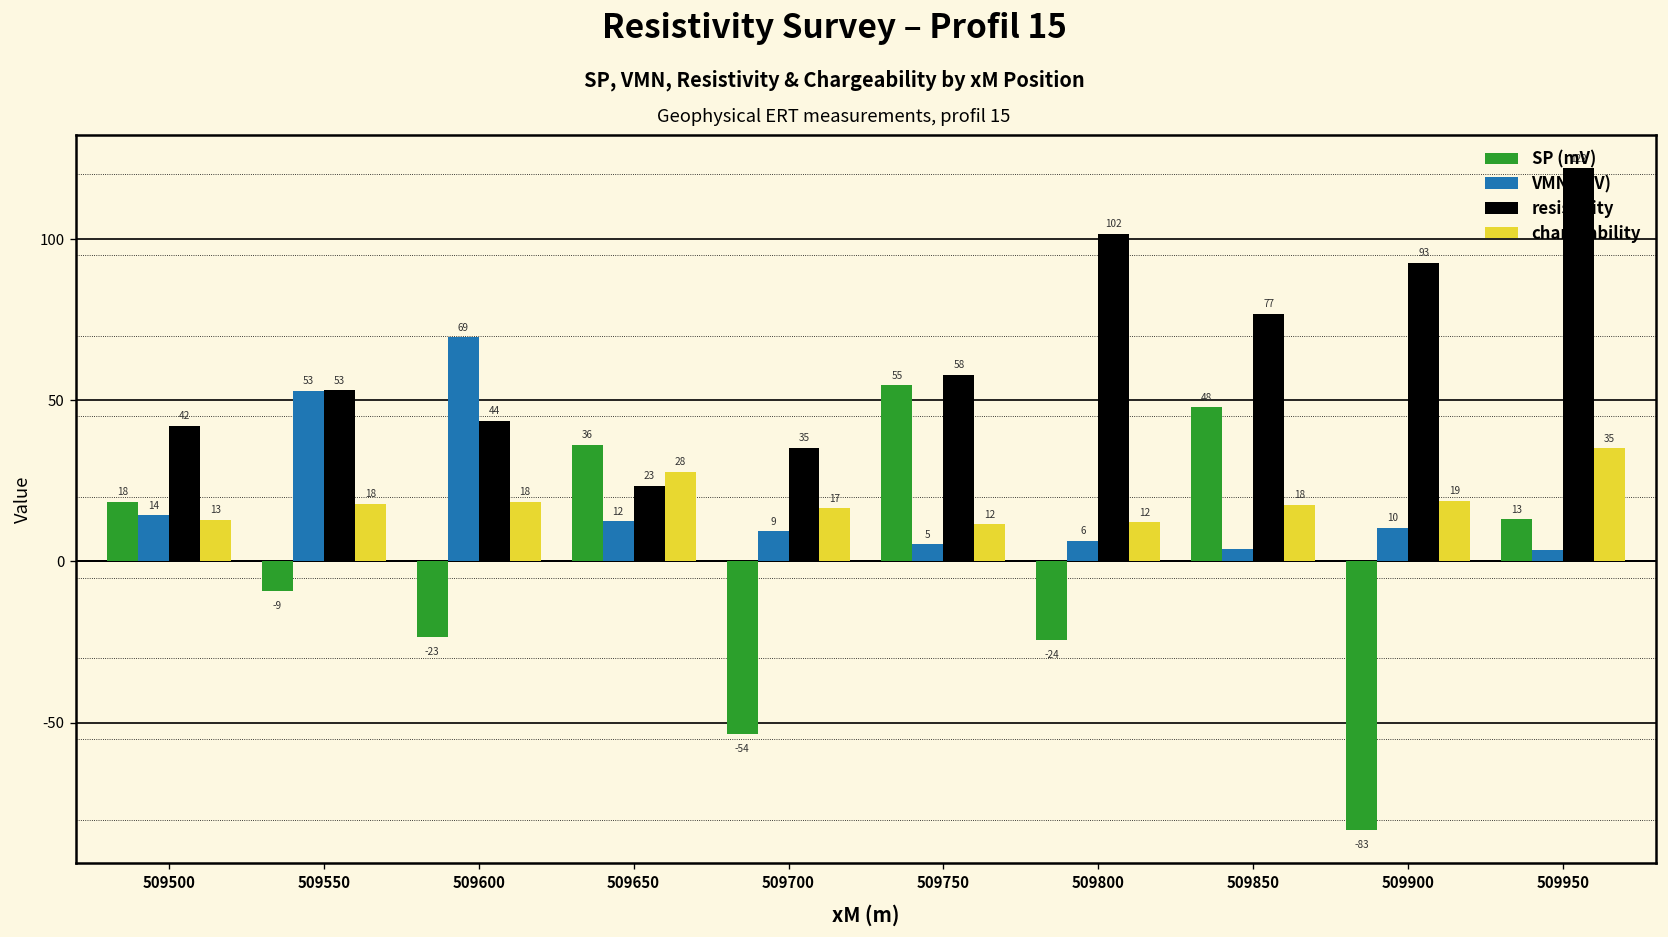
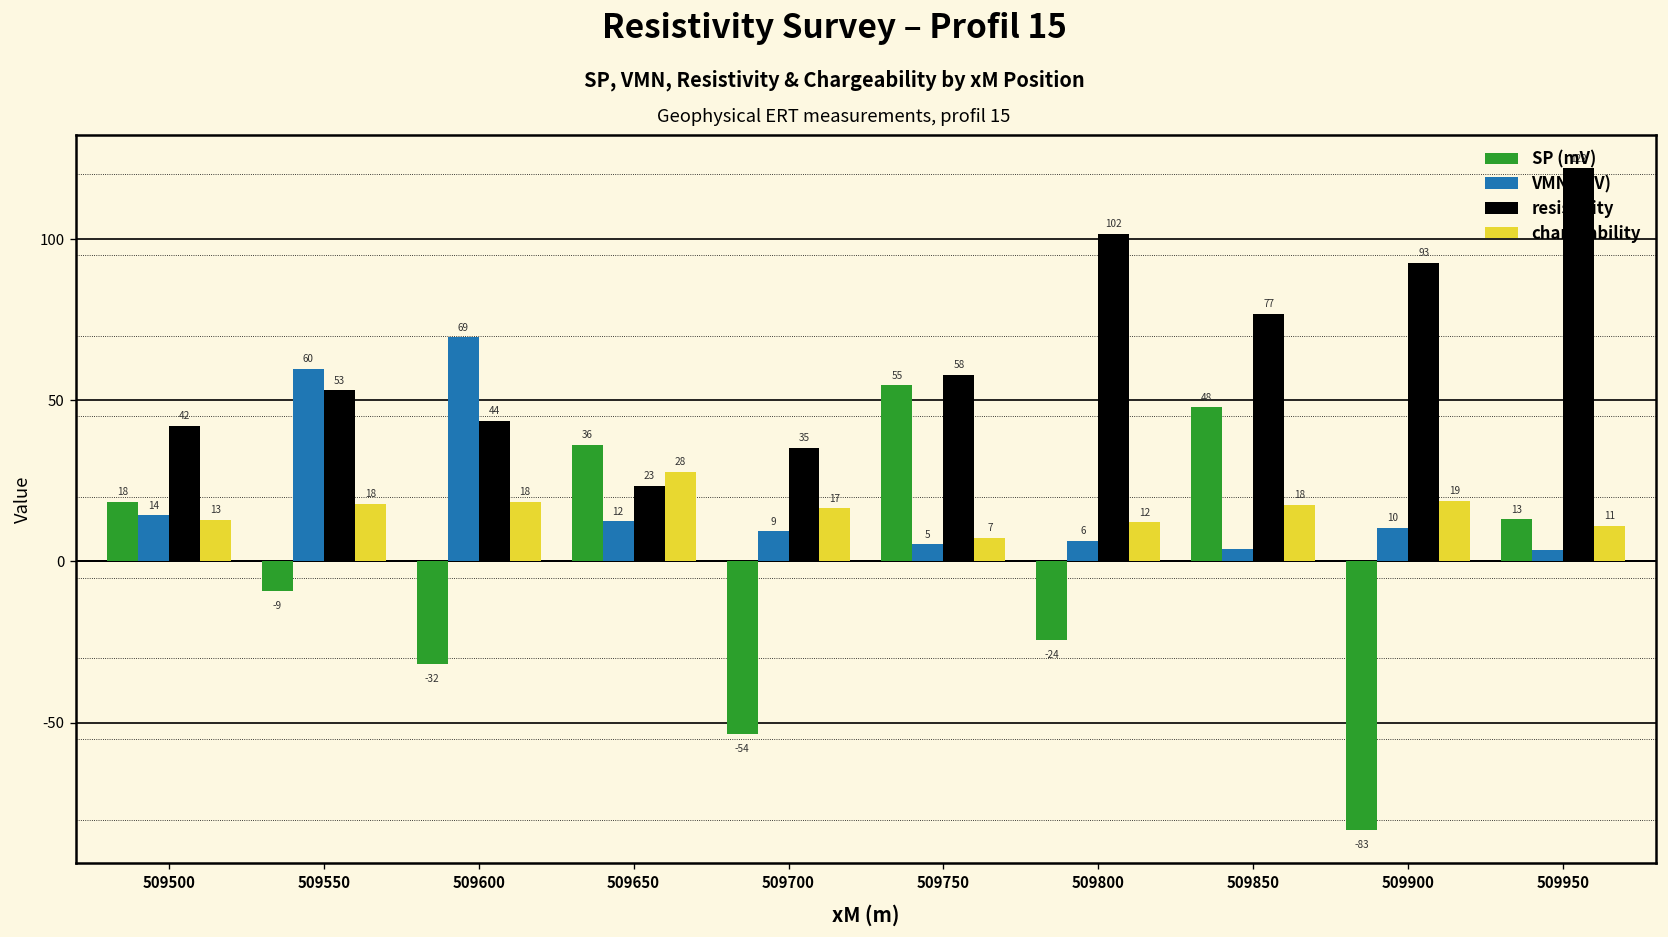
  {
    "SP (mV)": {
      "509500": 18,
      "509550": -9,
-     "509600": -23,
+     "509600": -32,
      "509650": 36,
      "509700": -54,
      "509750": 55,
      "509800": -24,
      "509850": 48,
      "509900": -83,
      "509950": 13
    },
    "VMN (mV)": {
      "509500": 14,
-     "509550": 53,
+     "509550": 60,
      "509600": 69,
      "509650": 12,
      "509700": 9,
      "509750": 5,
      "509800": 6,
      "509900": 10
    },
    "resistivity": {
      "509500": 42,
      "509550": 53,
      "509600": 44,
      "509650": 23,
      "509700": 35,
      "509750": 58,
      "509800": 102,
      "509850": 77,
      "509900": 93
    },
    "chargeability": {
      "509500": 13,
      "509550": 18,
      "509600": 18,
      "509650": 28,
      "509700": 17,
-     "509750": 12,
+     "509750": 7,
      "509800": 12,
      "509850": 18,
      "509900": 19,
-     "509950": 35
+     "509950": 11
    }
  }
